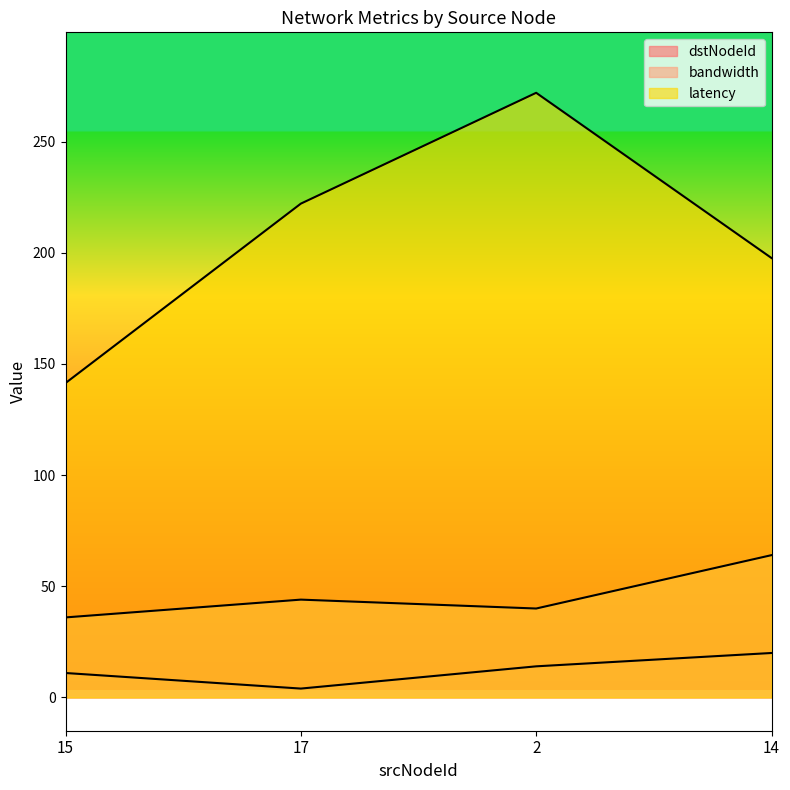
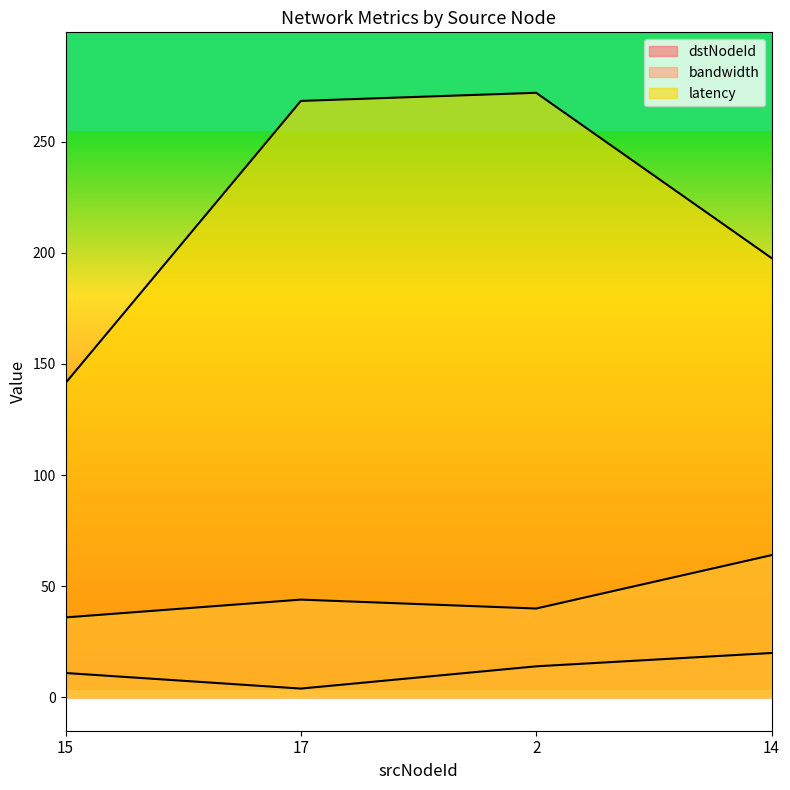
  {
    "latency": {
      "15": 141,
-     "17": 222,
+     "17": 268,
      "2": 272,
      "14": 198
    }
  }
